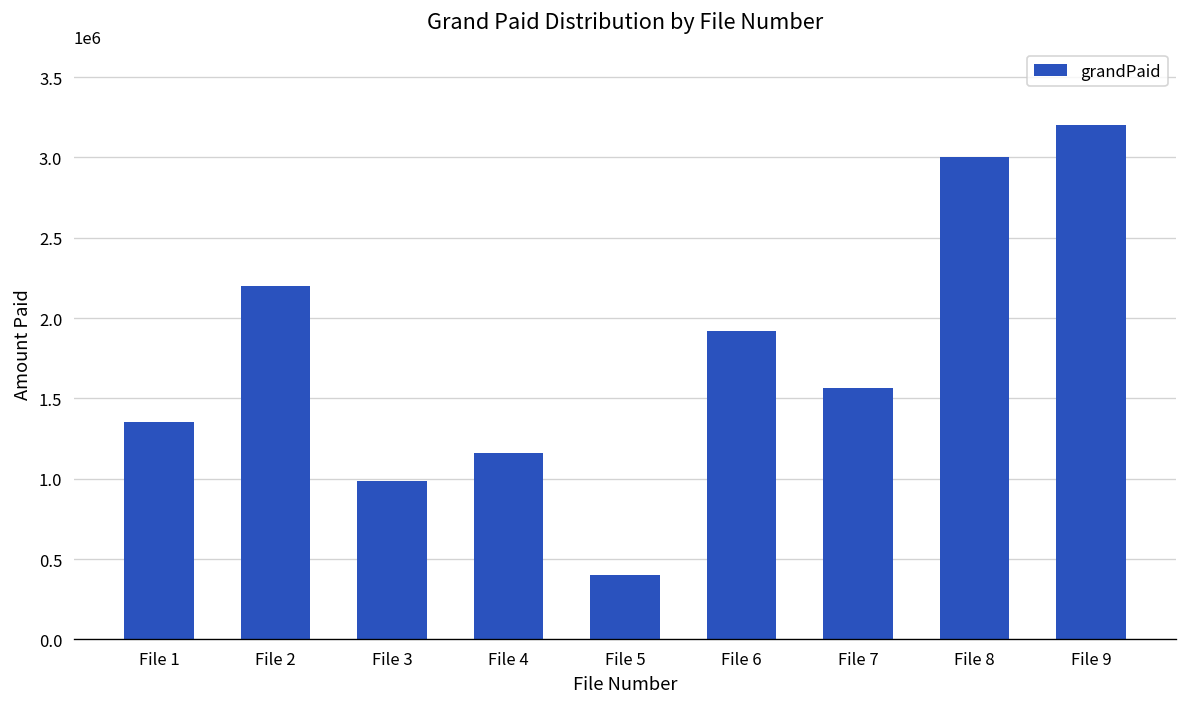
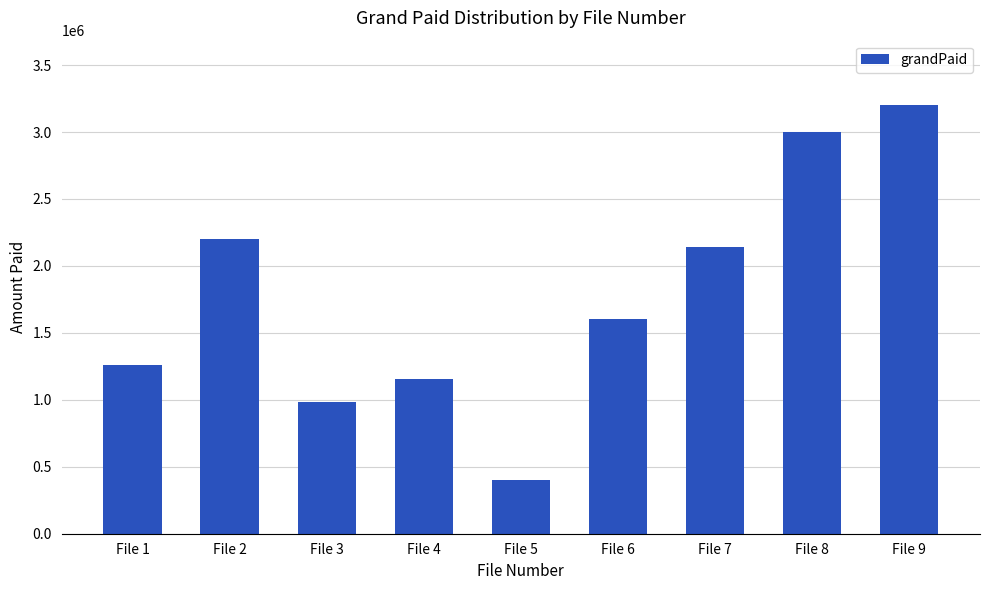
  {
-   "File 1": 1350000,
+   "File 1": 1260000,
    "File 2": 2200000,
    "File 3": 990000,
    "File 4": 1160000,
    "File 5": 400000,
-   "File 6": 1920000,
-   "File 7": 1560000,
+   "File 6": 1600000,
+   "File 7": 2140000,
    "File 8": 3000000,
    "File 9": 3200000
  }
